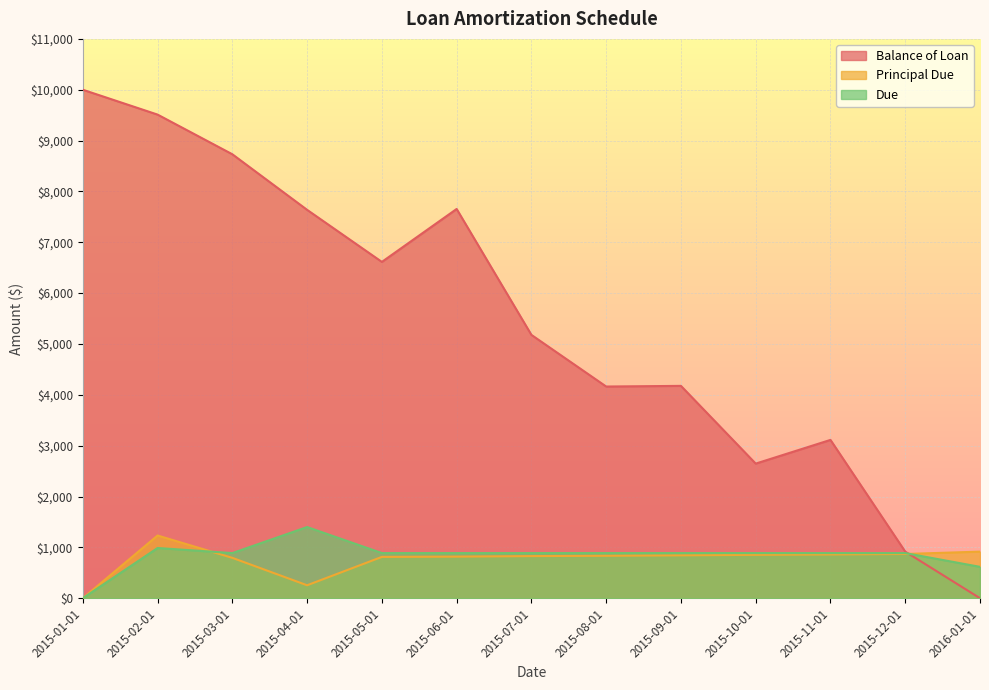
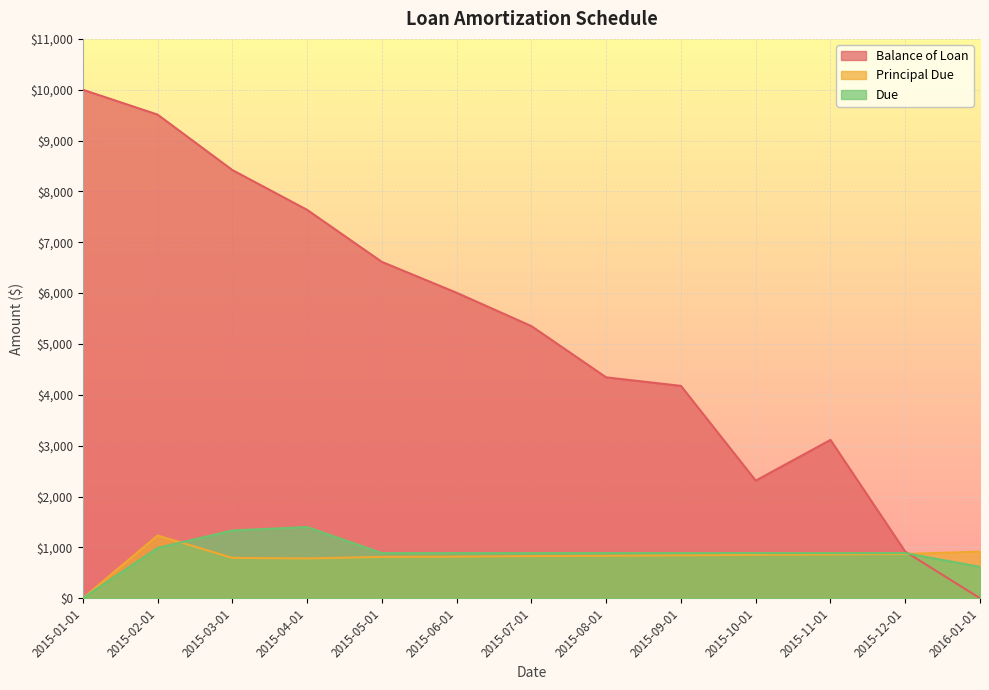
  {
    "Balance of Loan": {
      "2015-01-01": "$10,000",
      "2015-02-01": "$9,500",
-     "2015-03-01": "$8,700",
+     "2015-03-01": "$8,400",
      "2015-04-01": "$7,600",
      "2015-05-01": "$6,600",
-     "2015-06-01": "$7,700",
-     "2015-07-01": "$5,200",
-     "2015-08-01": "$4,200",
+     "2015-06-01": "$6,000",
+     "2015-07-01": "$5,400",
+     "2015-08-01": "$4,300",
      "2015-09-01": "$4,200",
-     "2015-10-01": "$2,600",
+     "2015-10-01": "$2,300",
      "2015-11-01": "$3,100",
      "2016-01-01": "$0"
    },
    "Principal Due": {
      "2015-02-01": "$1,200",
      "2015-03-01": "$800",
-     "2015-04-01": "$300",
+     "2015-04-01": "$800",
      "2015-05-01": "$800",
      "2015-06-01": "$800",
      "2015-07-01": "$800",
      "2015-08-01": "$800",
      "2016-01-01": "$900"
    },
    "Due": {
      "2015-02-01": "$1,000",
-     "2015-03-01": "$900",
+     "2015-03-01": "$1,300",
      "2015-04-01": "$1,400",
      "2015-05-01": "$900",
      "2015-06-01": "$900",
      "2015-07-01": "$900",
      "2015-08-01": "$900",
      "2016-01-01": "$600"
    }
  }
